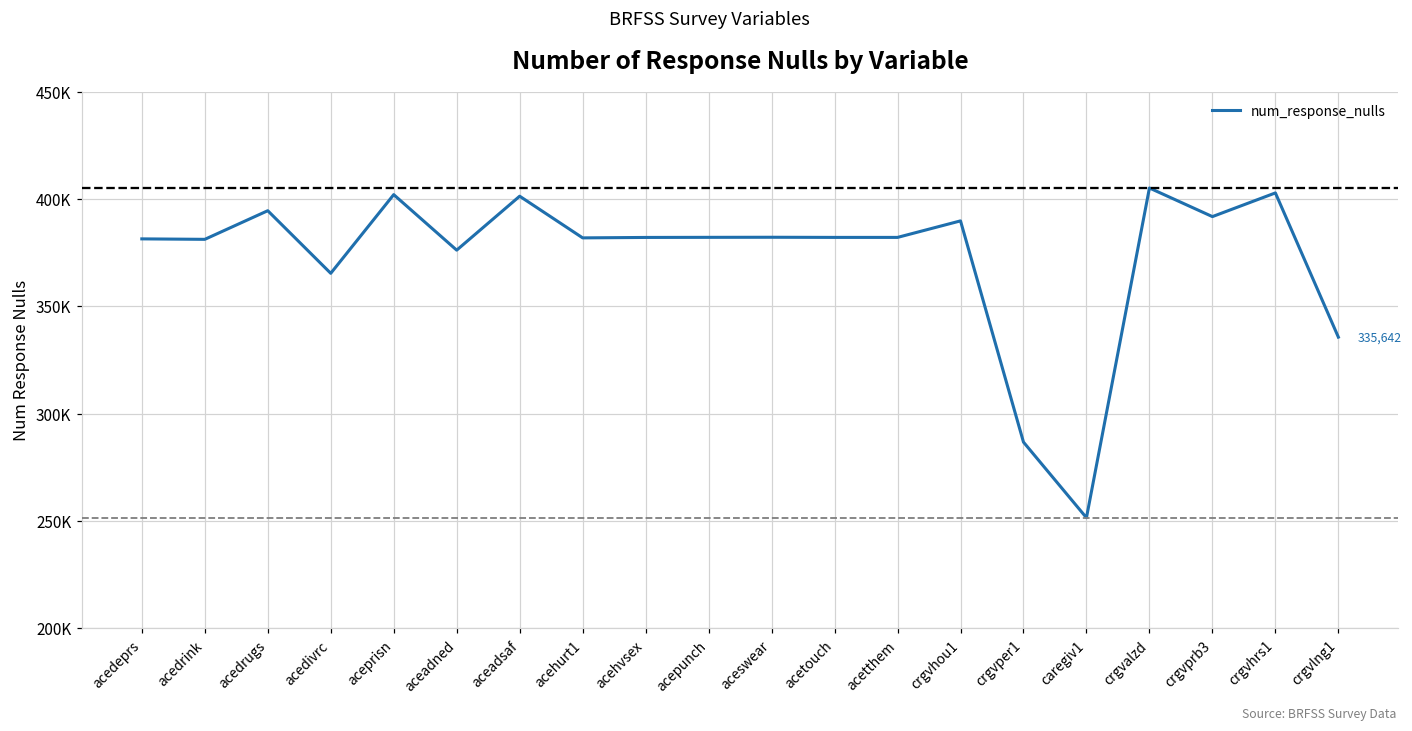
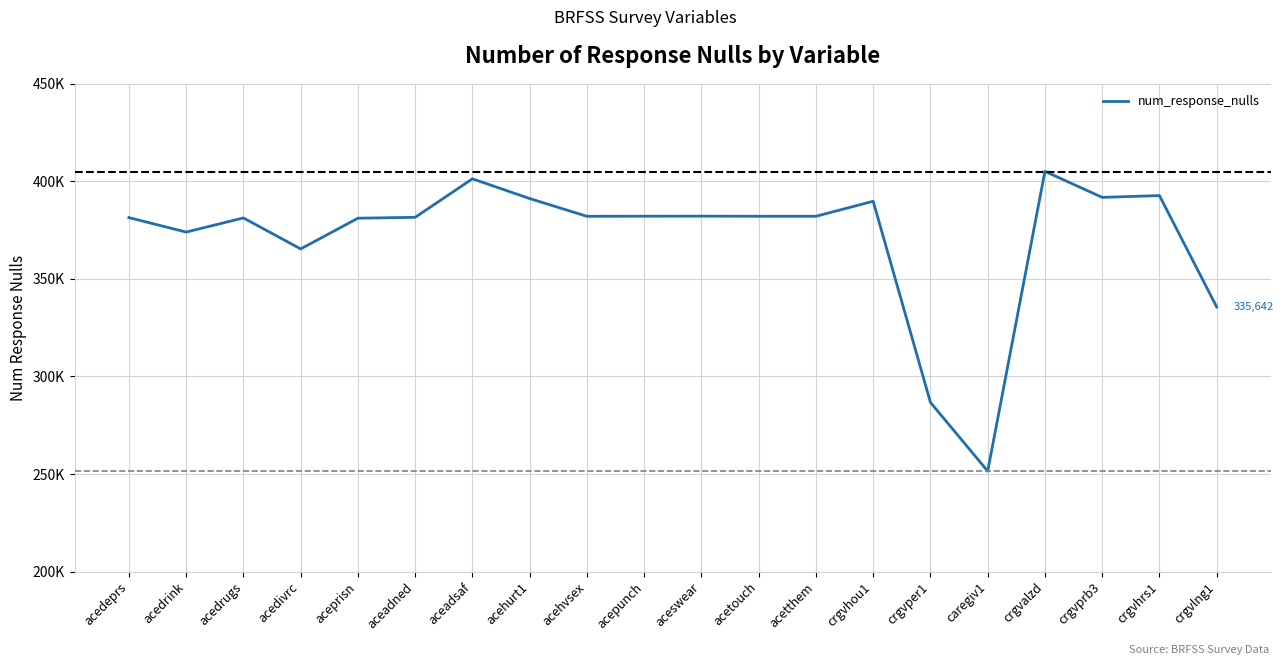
  {
    "acedeprs": 381000,
-   "acedrink": 381000,
-   "acedrugs": 395000,
+   "acedrink": 374000,
+   "acedrugs": 381000,
    "acedivrc": 365000,
-   "aceprisn": 402000,
-   "aceadned": 376000,
+   "aceprisn": 381000,
+   "aceadned": 382000,
    "aceadsaf": 401000,
-   "acehurt1": 382000,
+   "acehurt1": 391000,
    "acehvsex": 382000,
    "acepunch": 382000,
    "aceswear": 382000,
    "acetouch": 382000,
    "acetthem": 382000,
    "crgvhou1": 390000,
    "crgvper1": 287000,
    "caregiv1": 252000,
    "crgvalzd": 405000,
    "crgvprb3": 392000,
-   "crgvhrs1": 403000
+   "crgvhrs1": 393000
  }
